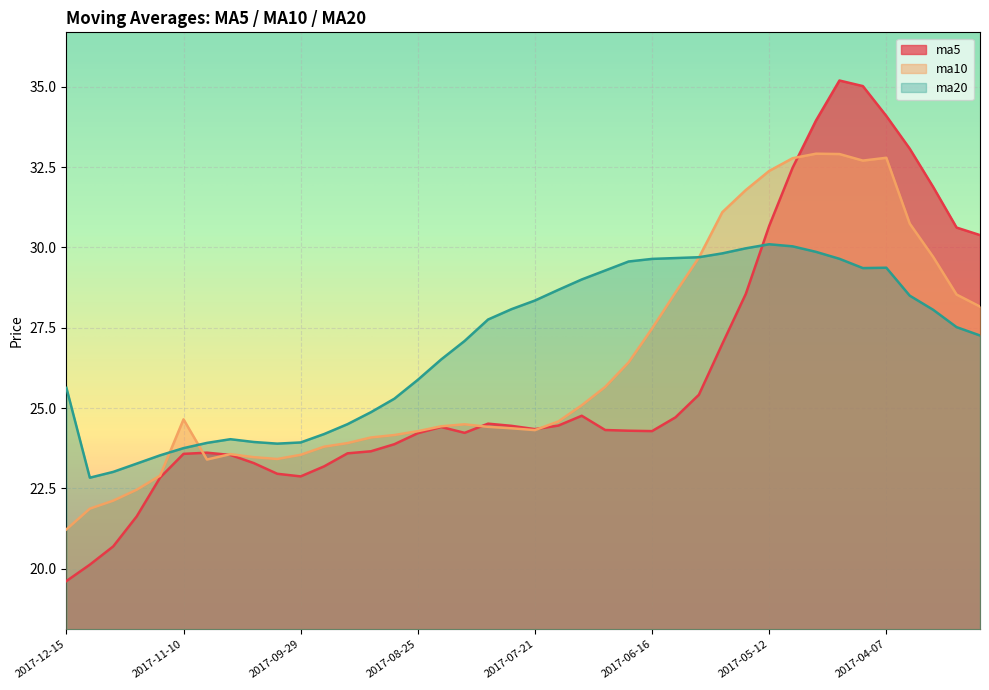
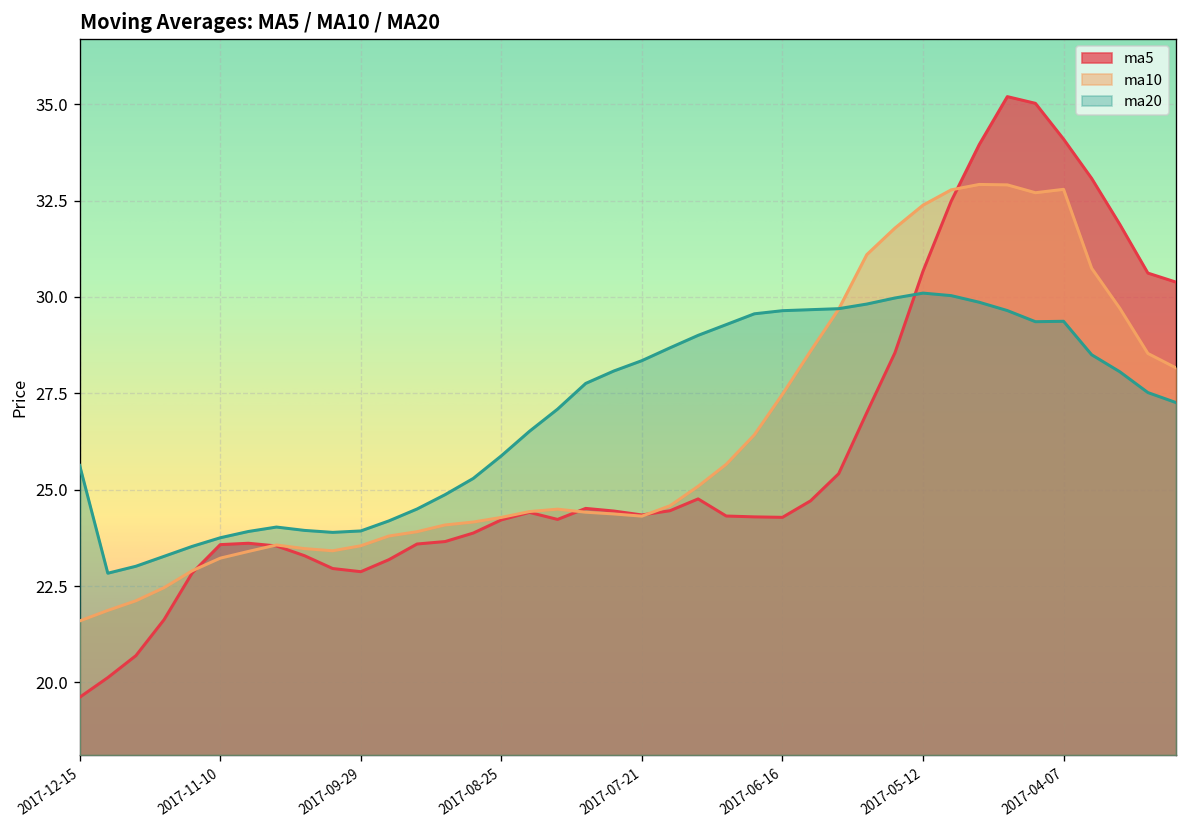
  {
    "ma5": {
      "2017-12-15": 19.6,
      "2017-11-10": 23.6,
      "2017-09-29": 22.9,
      "2017-06-16": 24.3,
      "2017-05-12": 30.7,
      "2017-04-07": 34.1
    },
    "ma10": {
-     "2017-12-15": 21.2,
-     "2017-11-10": 24.6,
+     "2017-12-15": 21.6,
+     "2017-11-10": 23.2,
      "2017-09-29": 23.5,
      "2017-06-16": 27.5,
      "2017-05-12": 32.4,
      "2017-04-07": 32.8
    },
    "ma20": {
      "2017-12-15": 25.6,
      "2017-11-10": 23.8,
      "2017-09-29": 23.9,
      "2017-08-25": 25.9,
      "2017-07-21": 28.3,
      "2017-06-16": 29.6,
      "2017-05-12": 30.1,
      "2017-04-07": 29.4
    }
  }
